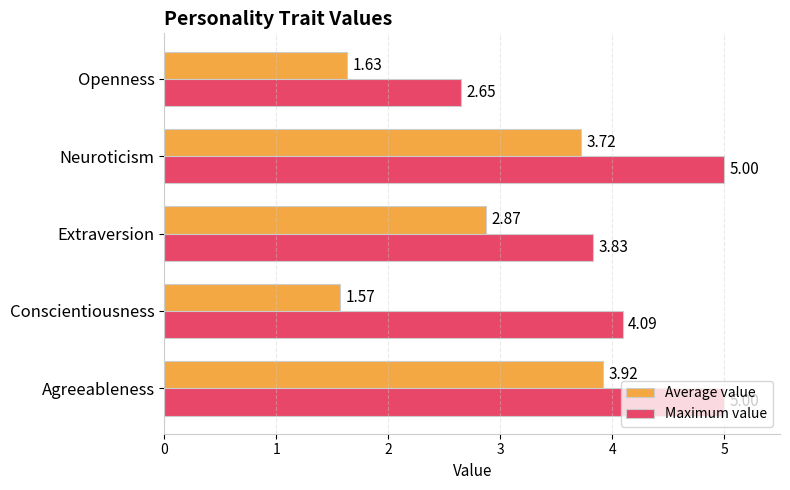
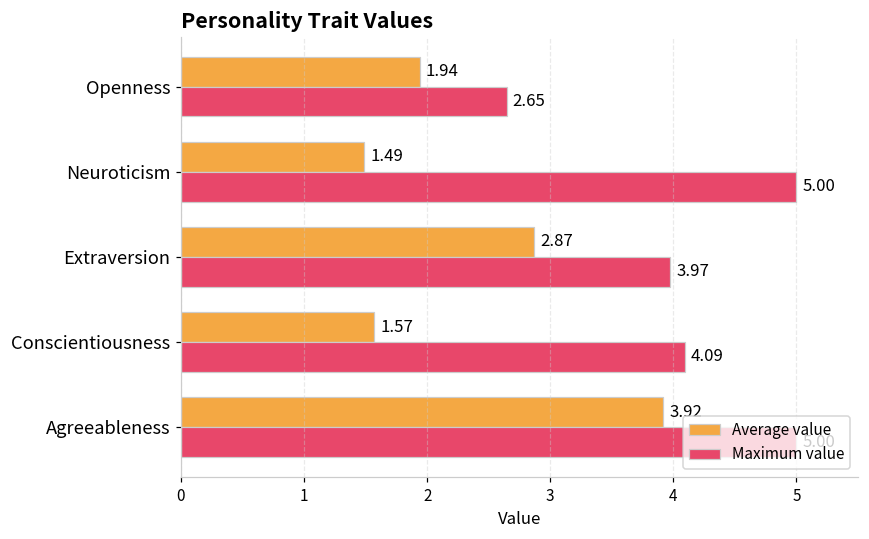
  {
    "Average value": {
-     "Openness": 1.63,
-     "Neuroticism": 3.72,
+     "Openness": 1.94,
+     "Neuroticism": 1.49,
      "Extraversion": 2.87,
      "Conscientiousness": 1.57
    },
    "Maximum value": {
      "Openness": 2.65,
      "Neuroticism": 5.00,
-     "Extraversion": 3.83,
+     "Extraversion": 3.97,
      "Conscientiousness": 4.09
    }
  }
